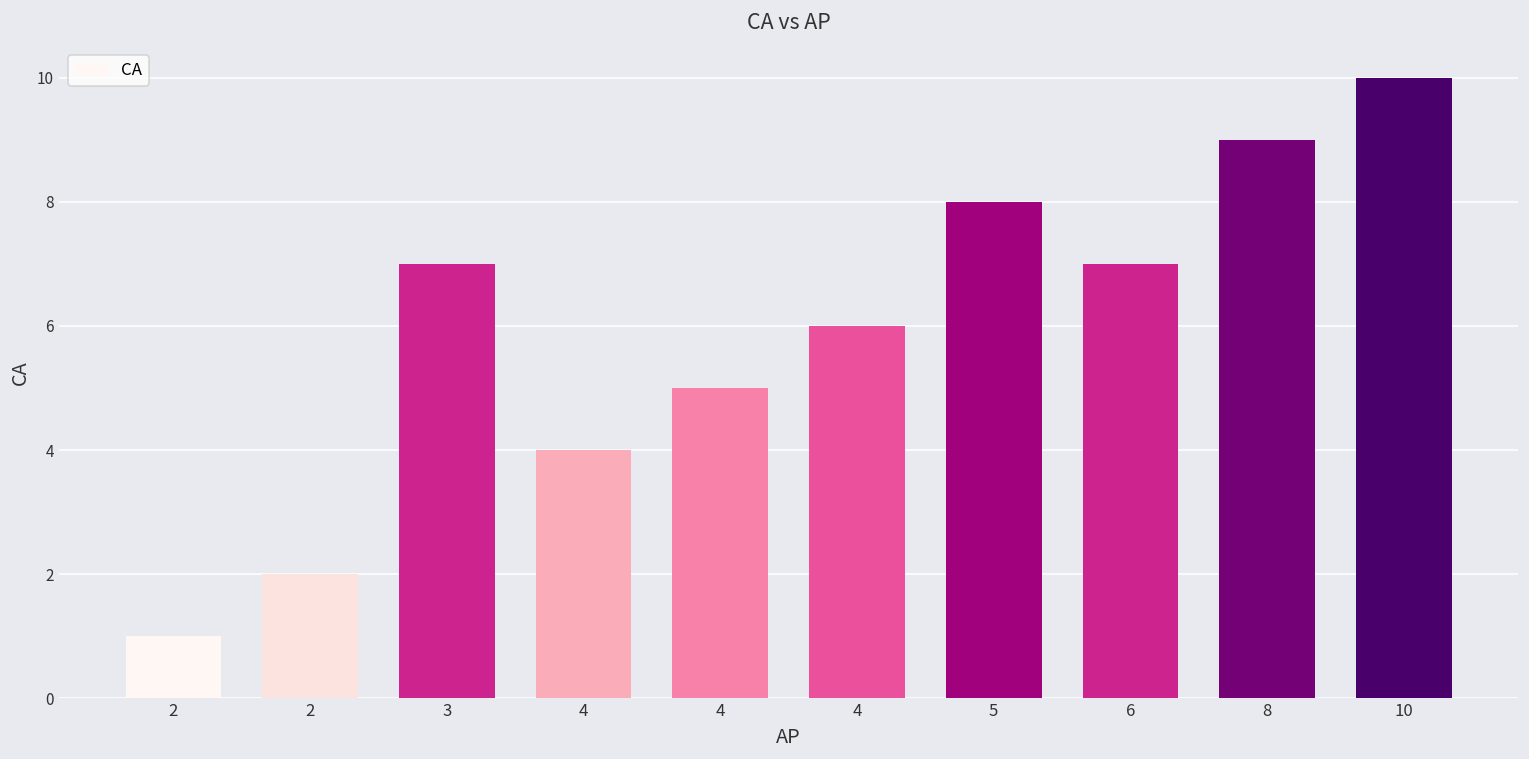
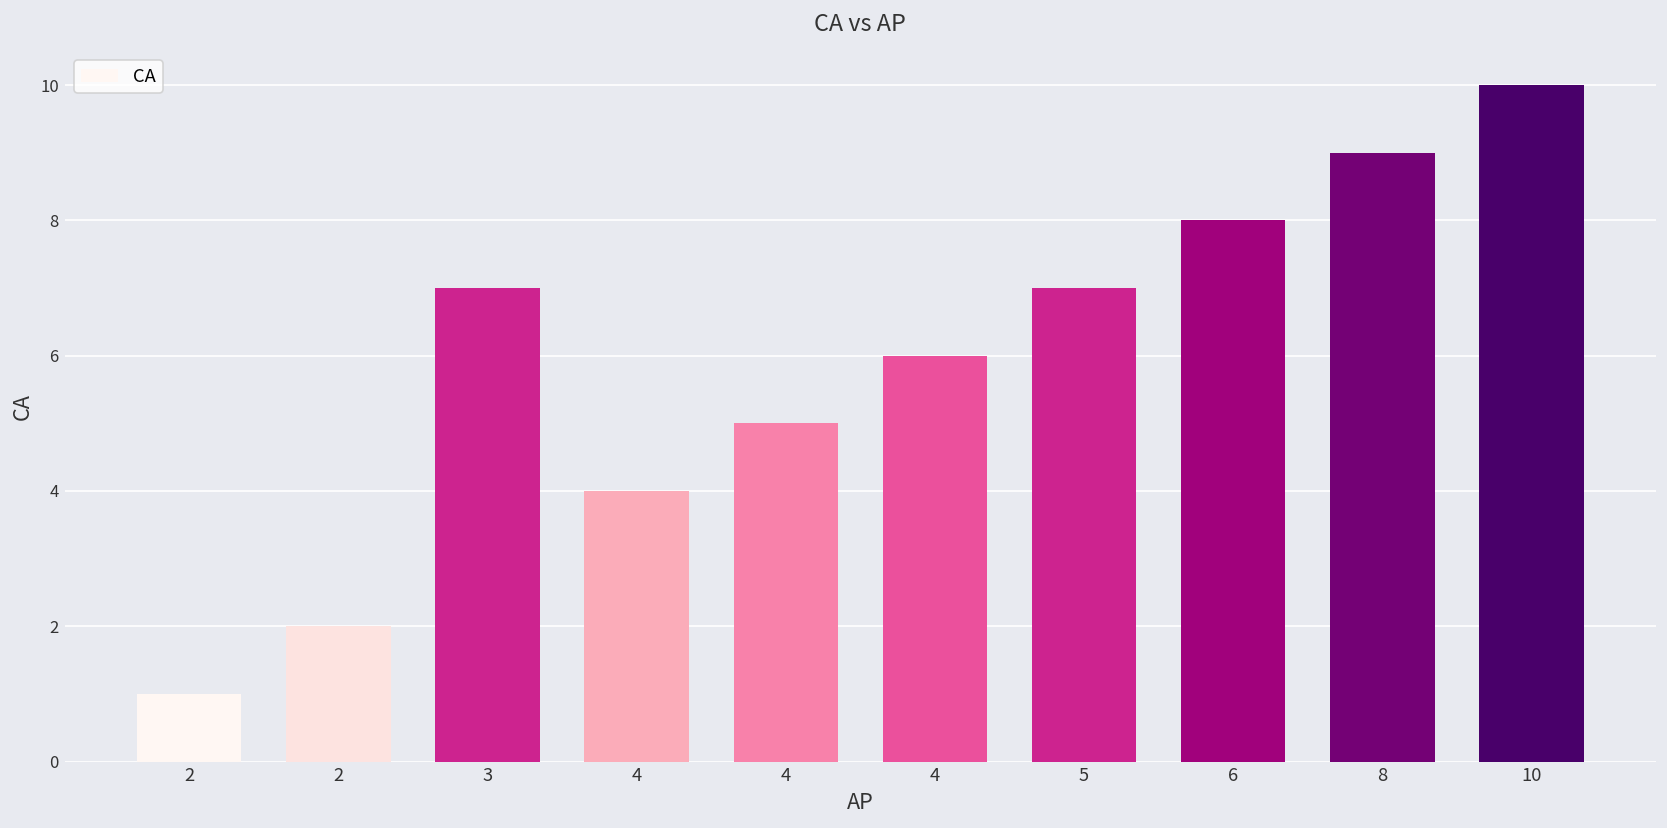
  {
    "3": 7,
-   "5": 8,
-   "6": 7,
+   "5": 7,
+   "6": 8,
    "8": 9,
    "10": 10
  }
